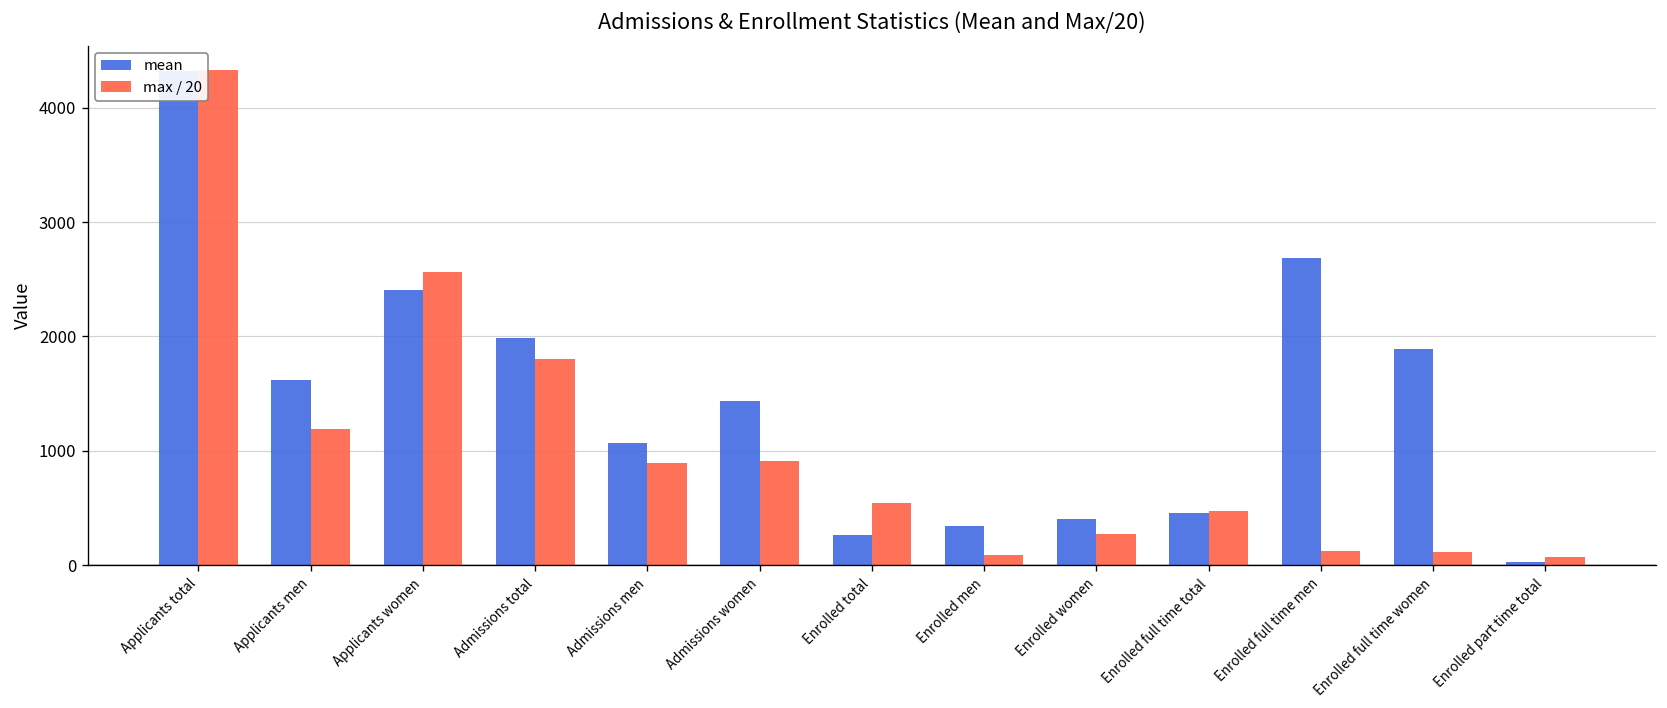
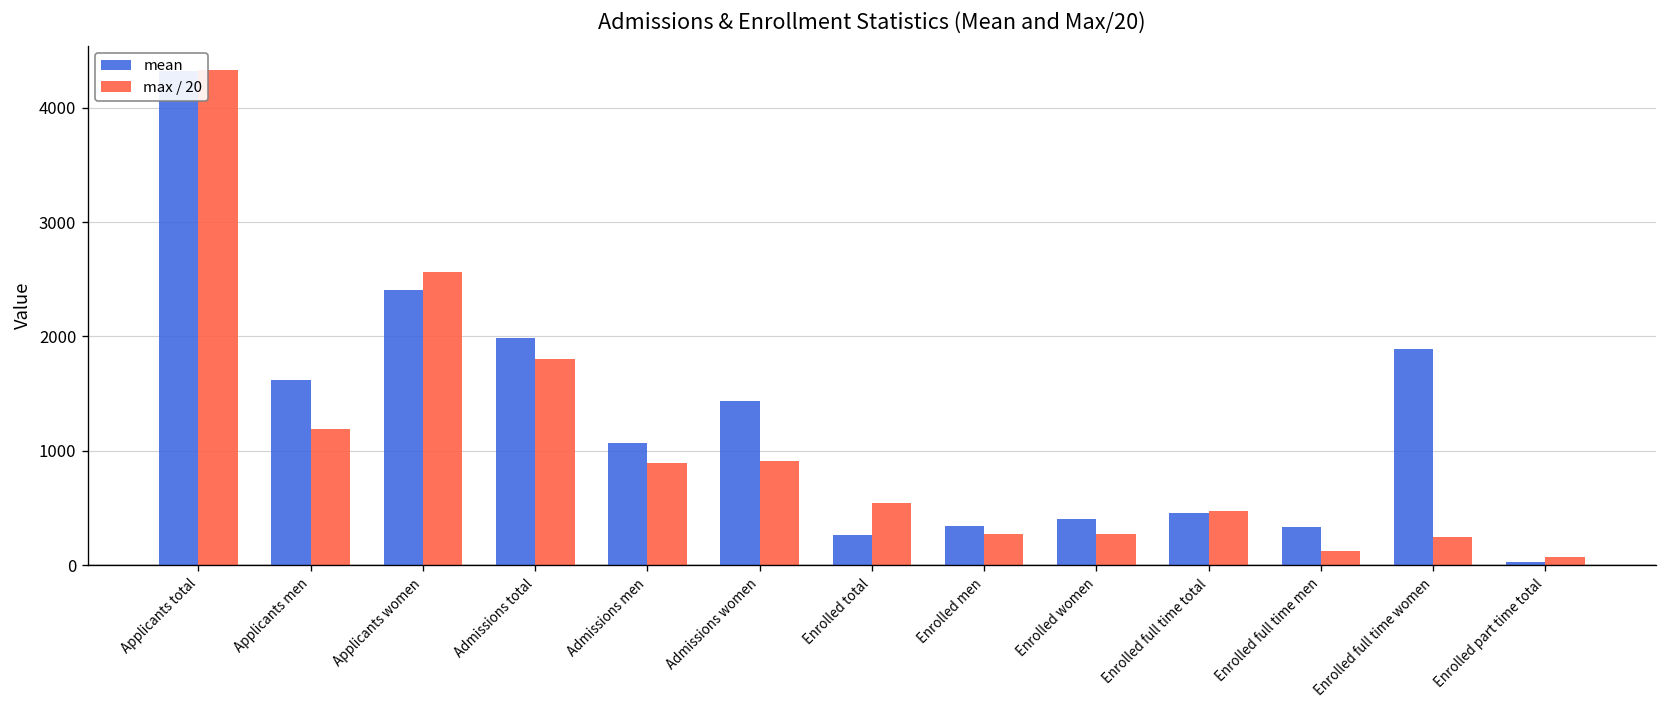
  {
    "mean": {
      "Applicants men": 1600,
      "Applicants women": 2400,
      "Admissions total": 2000,
      "Admissions men": 1100,
      "Admissions women": 1400,
      "Enrolled total": 300,
      "Enrolled men": 300,
      "Enrolled women": 400,
      "Enrolled full time total": 500,
-     "Enrolled full time men": 2700,
+     "Enrolled full time men": 300,
      "Enrolled full time women": 1900,
      "Enrolled part time total": 0
    },
    "max / 20": {
      "Applicants total": 4300,
      "Applicants men": 1200,
      "Applicants women": 2600,
      "Admissions total": 1800,
      "Admissions men": 900,
      "Admissions women": 900,
      "Enrolled total": 500,
-     "Enrolled men": 100,
+     "Enrolled men": 300,
      "Enrolled women": 300,
      "Enrolled full time total": 500,
      "Enrolled full time men": 100,
-     "Enrolled full time women": 100,
+     "Enrolled full time women": 200,
      "Enrolled part time total": 100
    }
  }
